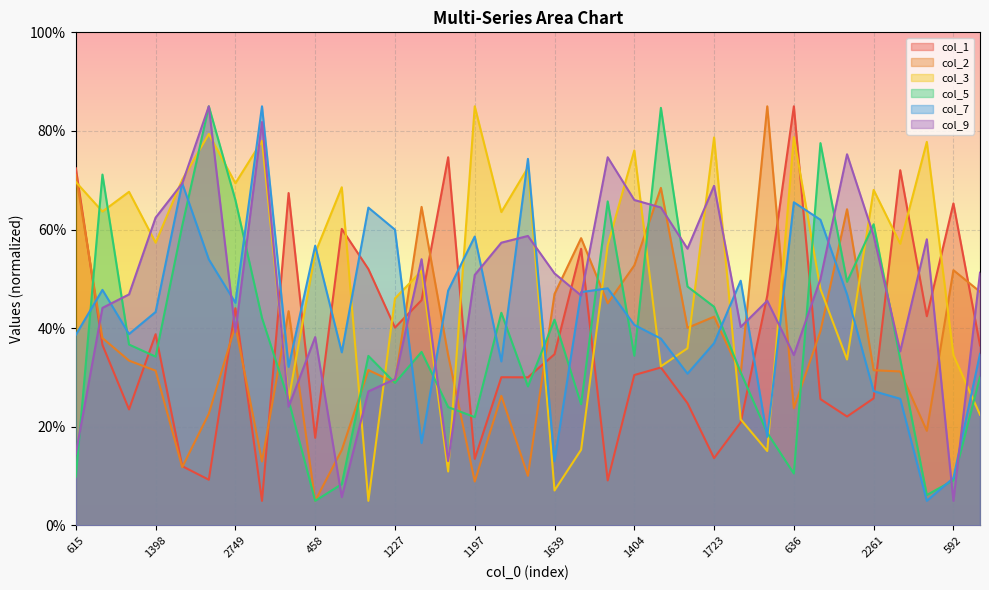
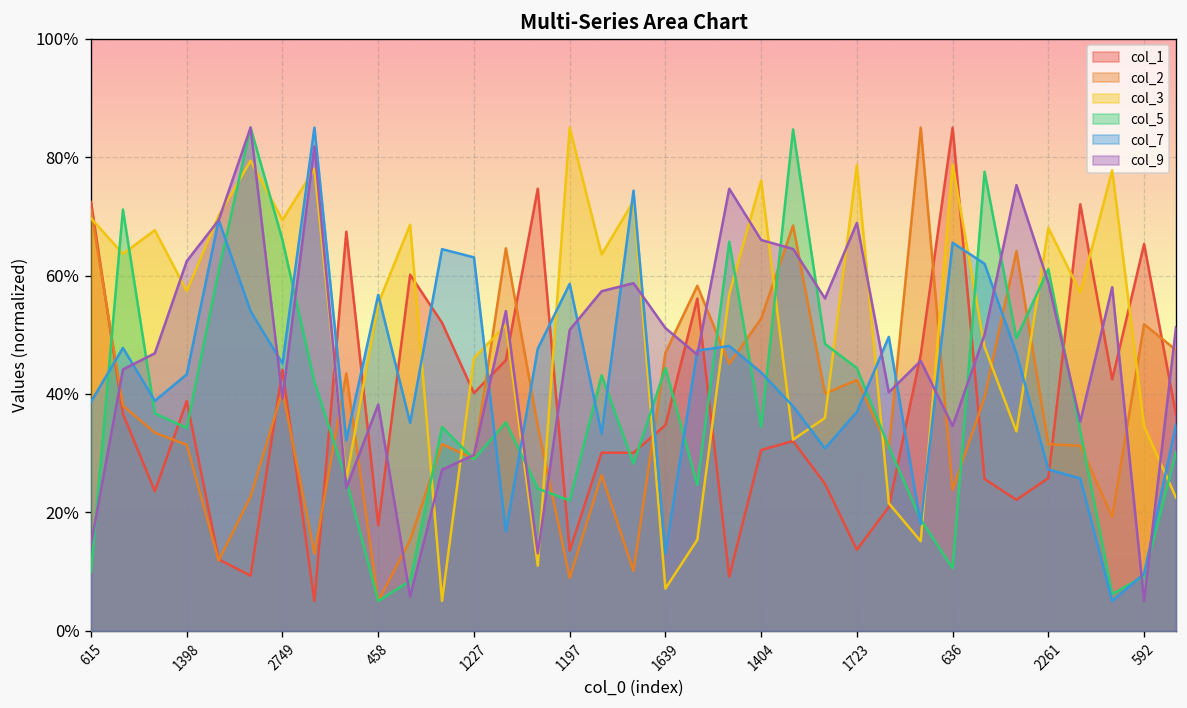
  {
    "col_5": {
      "615": "10%",
      "1398": "34%",
      "2749": "66%",
      "1197": "22%",
-     "1639": "42%",
+     "1639": "44%",
      "1404": "34%",
      "1723": "44%",
      "636": "11%",
      "2261": "61%"
    },
    "col_7": {
      "615": "39%",
      "1398": "43%",
      "2749": "45%",
      "458": "57%",
-     "1227": "60%",
+     "1227": "63%",
      "1197": "59%",
      "1639": "13%",
-     "1404": "41%",
+     "1404": "44%",
      "1723": "37%",
      "636": "66%",
      "2261": "27%"
    },
    "col_9": {
      "615": "15%",
      "1398": "62%",
      "2749": "39%",
      "458": "38%",
      "1227": "30%",
      "1197": "51%",
      "1639": "51%",
      "1404": "66%",
      "1723": "69%",
      "636": "35%",
      "2261": "59%",
      "592": "5%"
    }
  }
